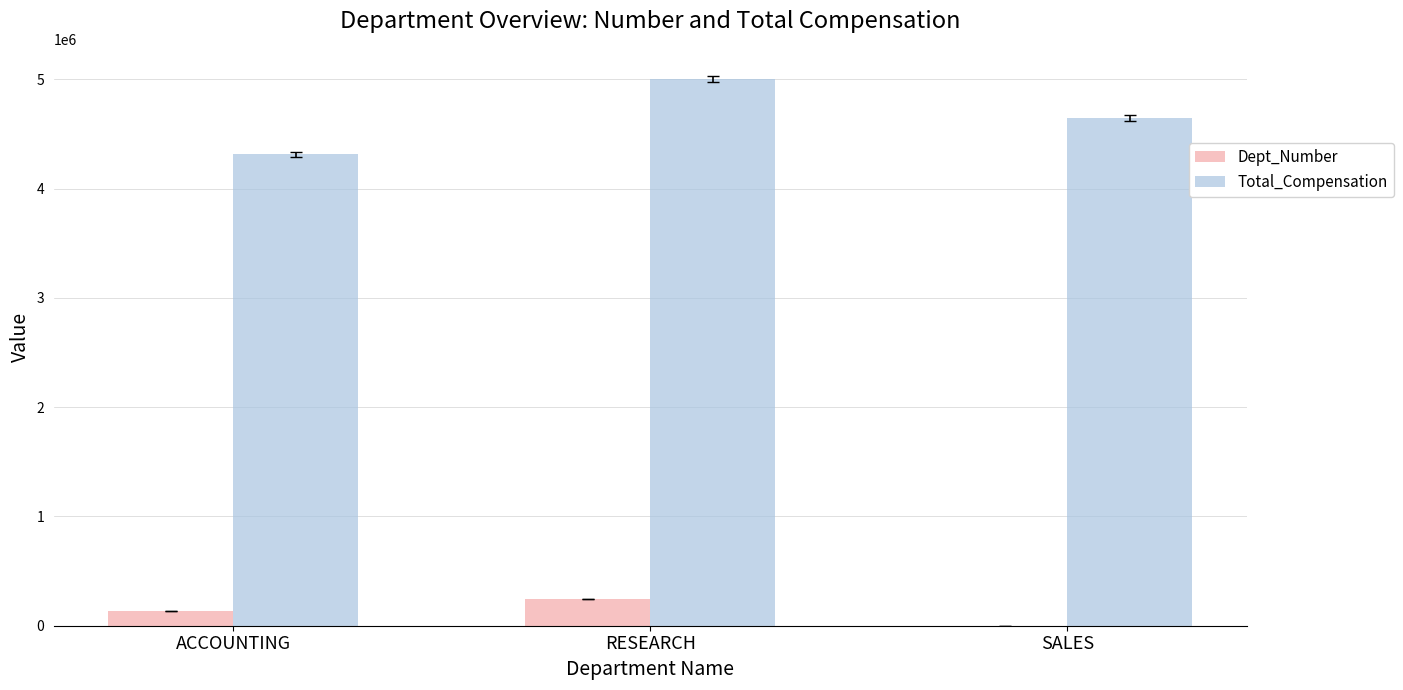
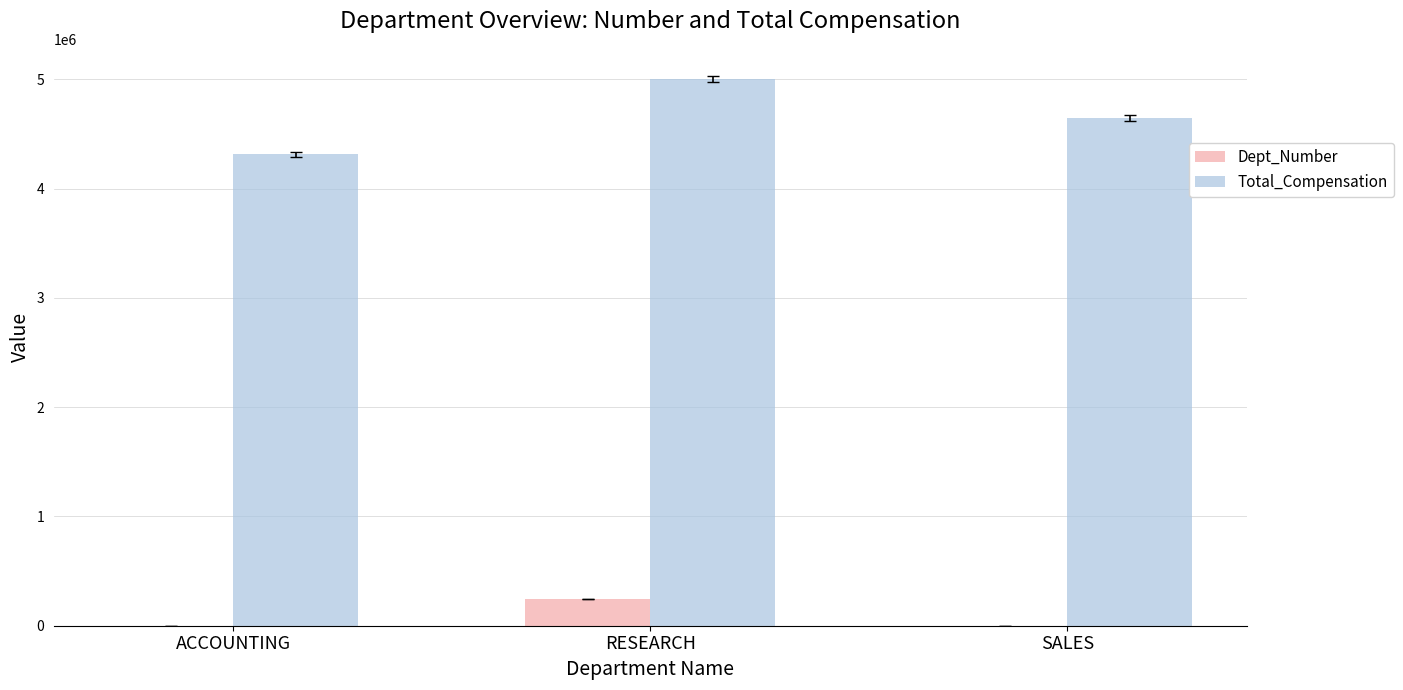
  {
    "Dept_Number": {
-     "ACCOUNTING": 130000,
+     "ACCOUNTING": 0,
      "RESEARCH": 250000
    },
    "Total_Compensation": {
      "ACCOUNTING": 4310000,
      "RESEARCH": 5000000,
      "SALES": 4650000
    }
  }
